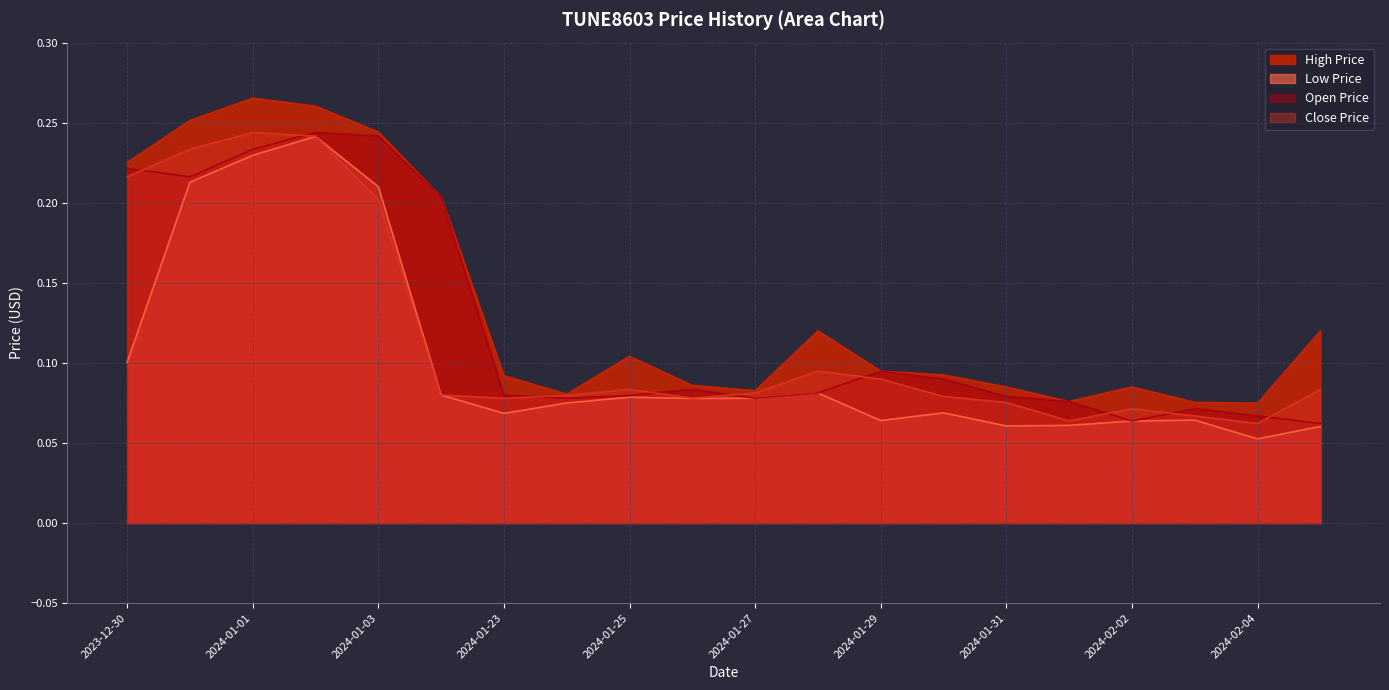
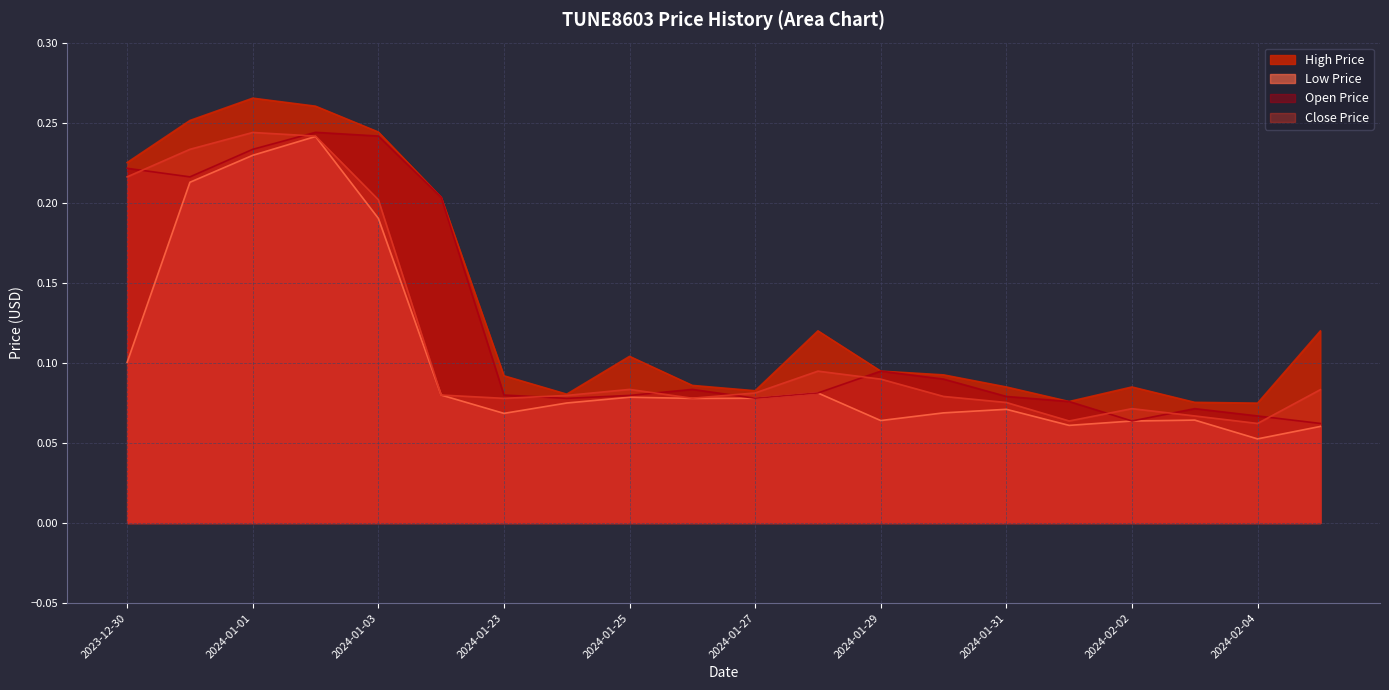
  {
    "Low Price": {
      "2023-12-30": 0.100,
      "2024-01-01": 0.230,
-     "2024-01-03": 0.210,
+     "2024-01-03": 0.190,
      "2024-01-23": 0.068,
      "2024-01-29": 0.064,
-     "2024-01-31": 0.061,
+     "2024-01-31": 0.071,
      "2024-02-04": 0.053
    }
  }
